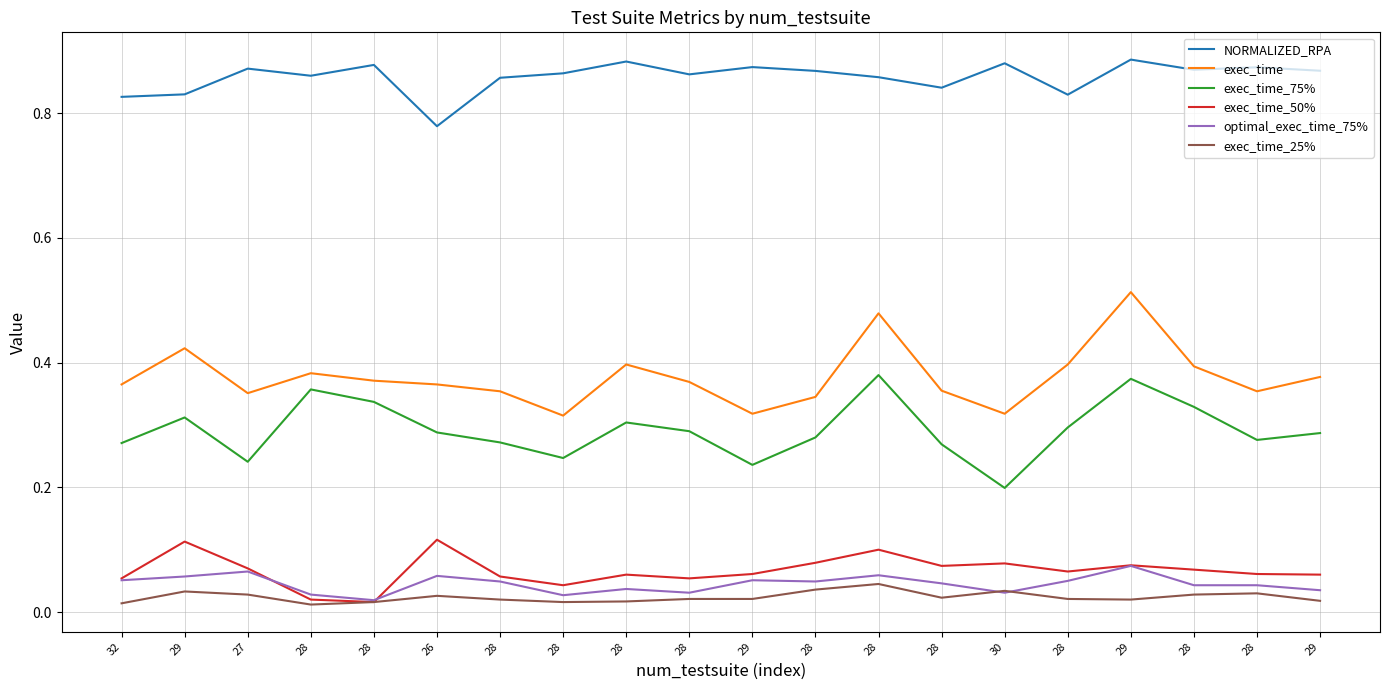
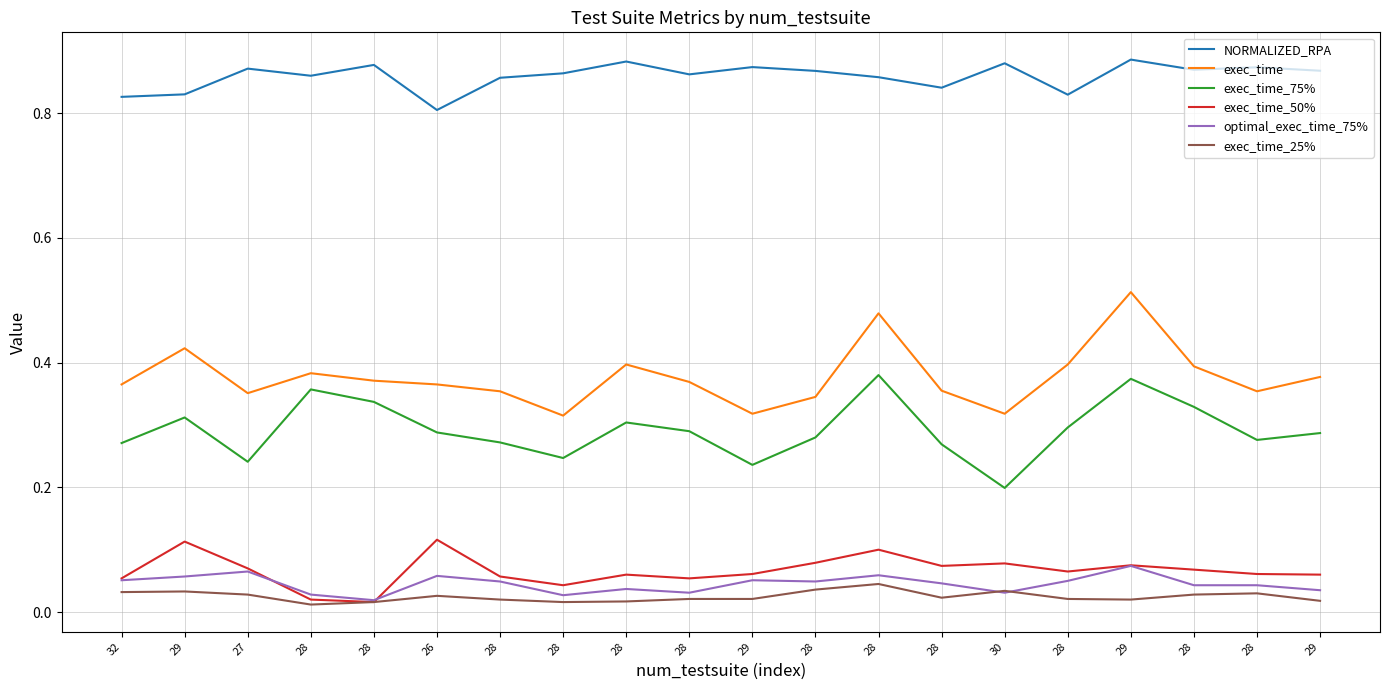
  {
    "NORMALIZED_RPA": {
      "32": 0.83,
      "27": 0.87,
-     "26": 0.78,
+     "26": 0.81,
      "30": 0.88
    },
    "exec_time": {
      "32": 0.37,
      "27": 0.35,
      "26": 0.37,
      "30": 0.32
    },
    "exec_time_75%": {
      "32": 0.27,
      "27": 0.24,
      "26": 0.29,
      "30": 0.20
    },
    "exec_time_50%": {
      "27": 0.07,
      "26": 0.12,
      "30": 0.08
    },
    "optimal_exec_time_75%": {
      "27": 0.07,
      "26": 0.06
    },
    "exec_time_25%": {
-     "32": 0.01,
+     "32": 0.03,
      "27": 0.03,
      "26": 0.03
    }
  }
